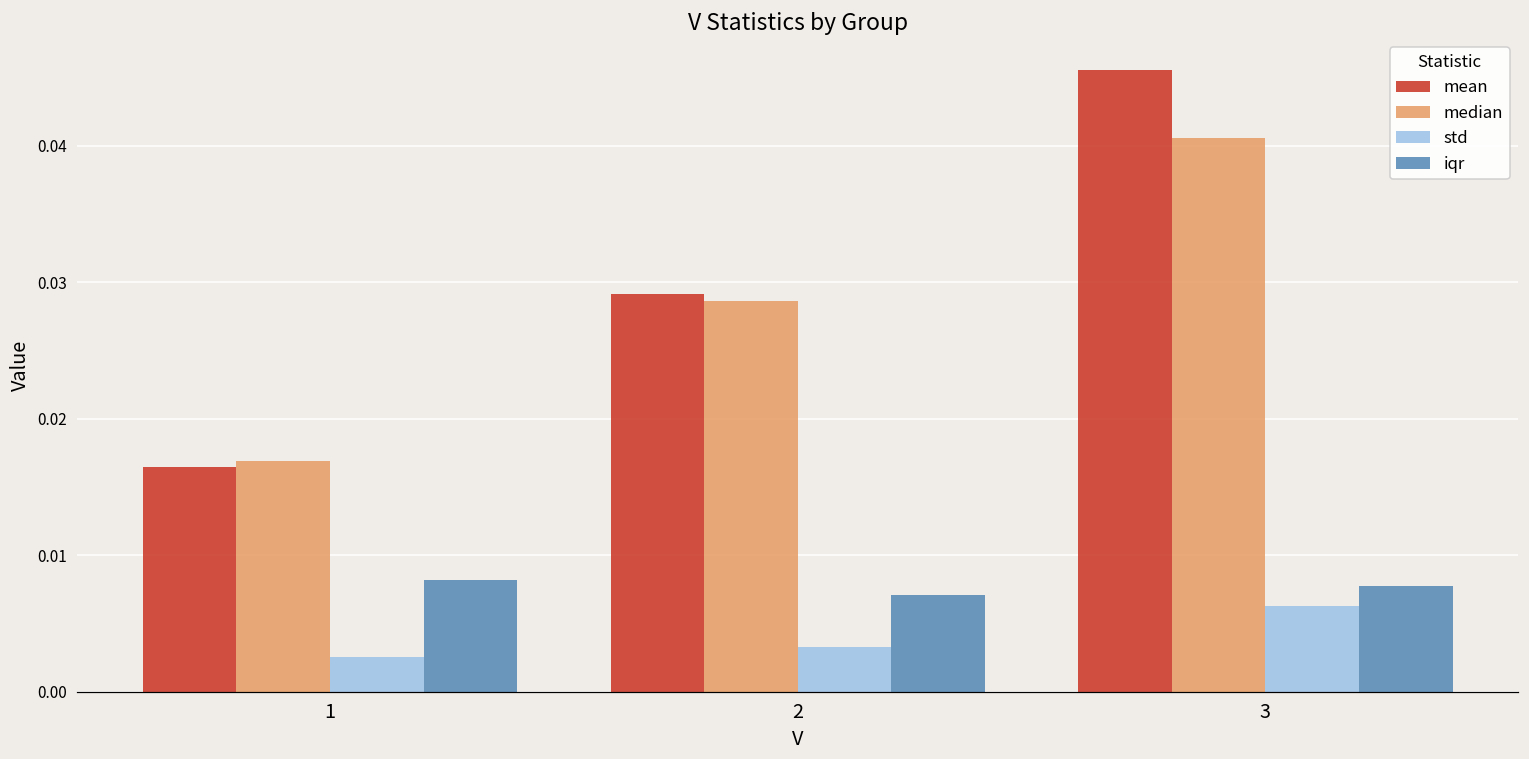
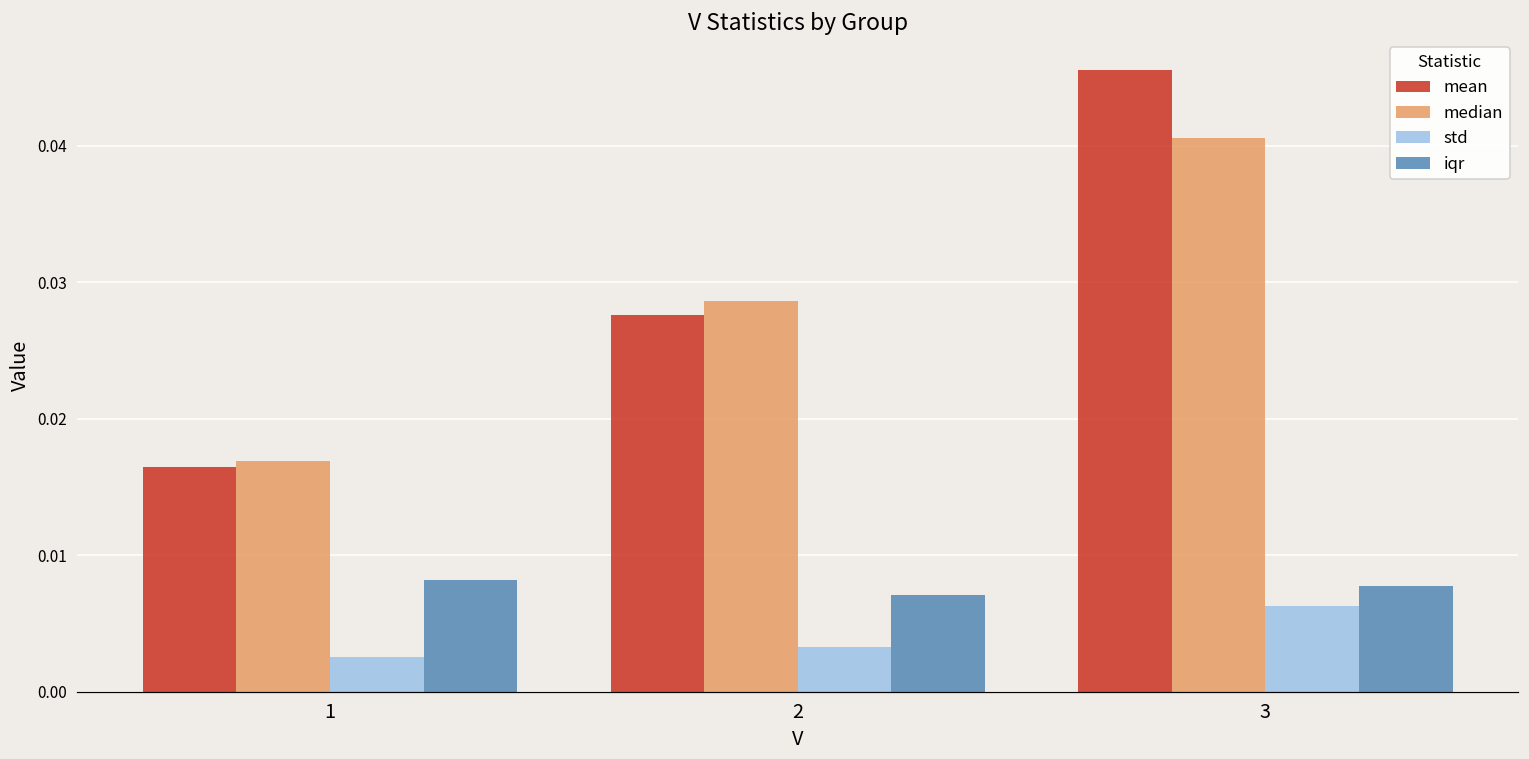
  {
    "mean": {
      "1": 0.0165,
-     "2": 0.0292,
+     "2": 0.0276,
      "3": 0.0456
    },
    "median": {
      "1": 0.0169,
      "2": 0.0286,
      "3": 0.0406
    },
    "std": {
      "1": 0.0026,
      "2": 0.0032,
      "3": 0.0063
    },
    "iqr": {
      "1": 0.0082,
      "2": 0.0071,
      "3": 0.0077
    }
  }
